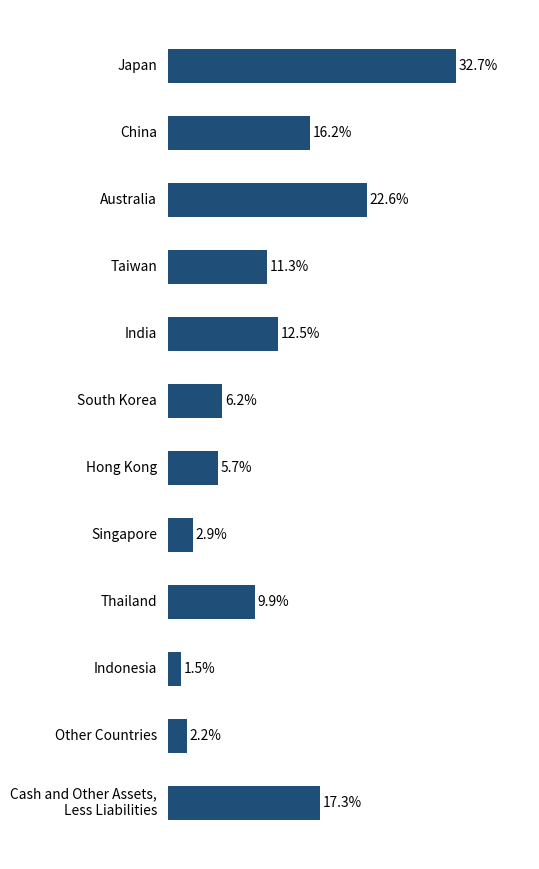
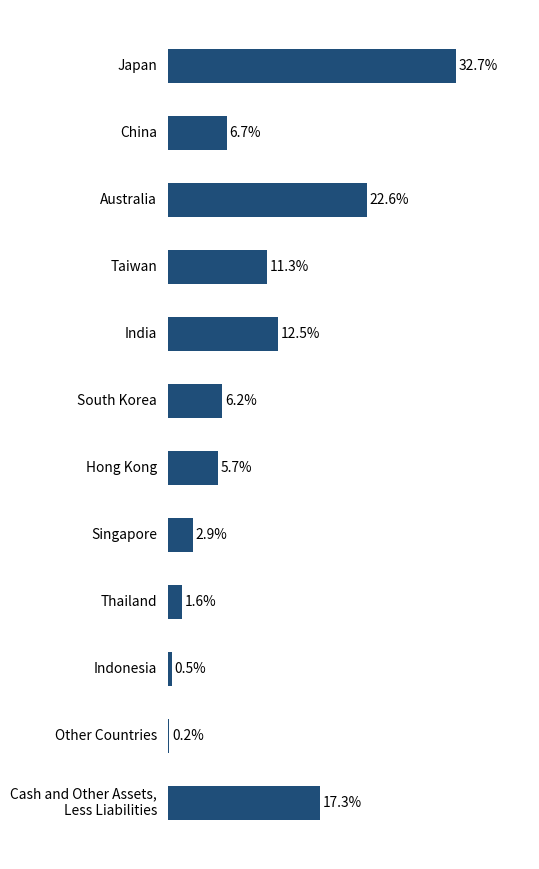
  {
    "Japan": "32.7%",
-   "China": "16.2%",
+   "China": "6.7%",
    "Australia": "22.6%",
    "Taiwan": "11.3%",
    "India": "12.5%",
    "South Korea": "6.2%",
    "Hong Kong": "5.7%",
    "Singapore": "2.9%",
-   "Thailand": "9.9%",
-   "Indonesia": "1.5%",
-   "Other Countries": "2.2%",
+   "Thailand": "1.6%",
+   "Indonesia": "0.5%",
+   "Other Countries": "0.2%",
    "Cash and Other Assets, Less Liabilities": "17.3%"
  }
